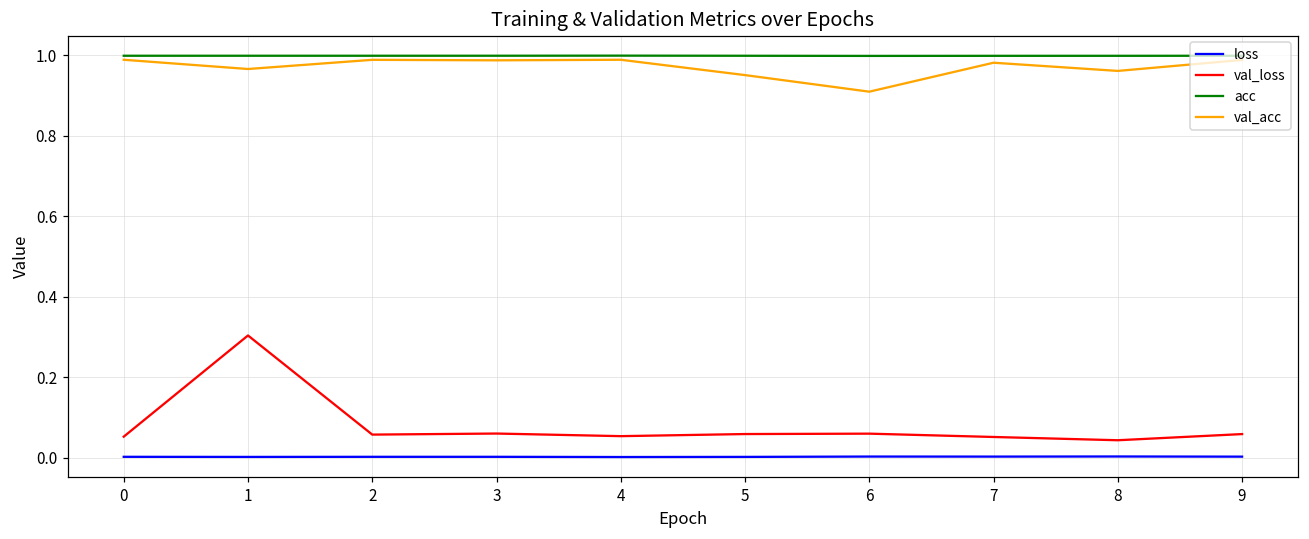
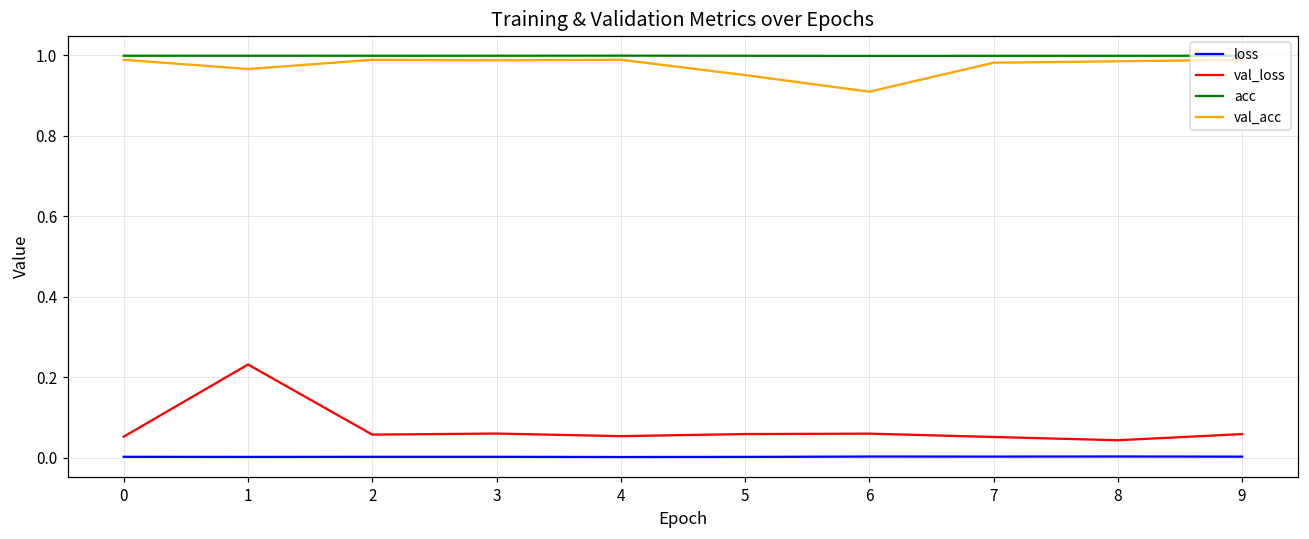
  {
    "loss": {
      "0": 0.00,
      "1": 0.00,
      "2": 0.00,
      "3": 0.00,
      "4": 0.00,
      "5": 0.00,
      "6": 0.00,
      "7": 0.00,
      "8": 0.00,
      "9": 0.00
    },
    "val_loss": {
      "0": 0.05,
-     "1": 0.30,
+     "1": 0.23,
      "2": 0.06,
      "3": 0.06,
      "4": 0.05,
      "5": 0.06,
      "6": 0.06,
      "7": 0.05,
      "8": 0.04,
      "9": 0.06
    },
    "acc": {
      "0": 1.00,
      "1": 1.00,
      "2": 1.00,
      "3": 1.00,
      "4": 1.00,
      "5": 1.00,
      "6": 1.00,
      "7": 1.00,
      "8": 1.00
    },
    "val_acc": {
      "0": 0.99,
      "1": 0.97,
      "2": 0.99,
      "3": 0.99,
      "4": 0.99,
      "5": 0.95,
      "6": 0.91,
      "7": 0.98,
-     "8": 0.96
+     "8": 0.99
    }
  }
